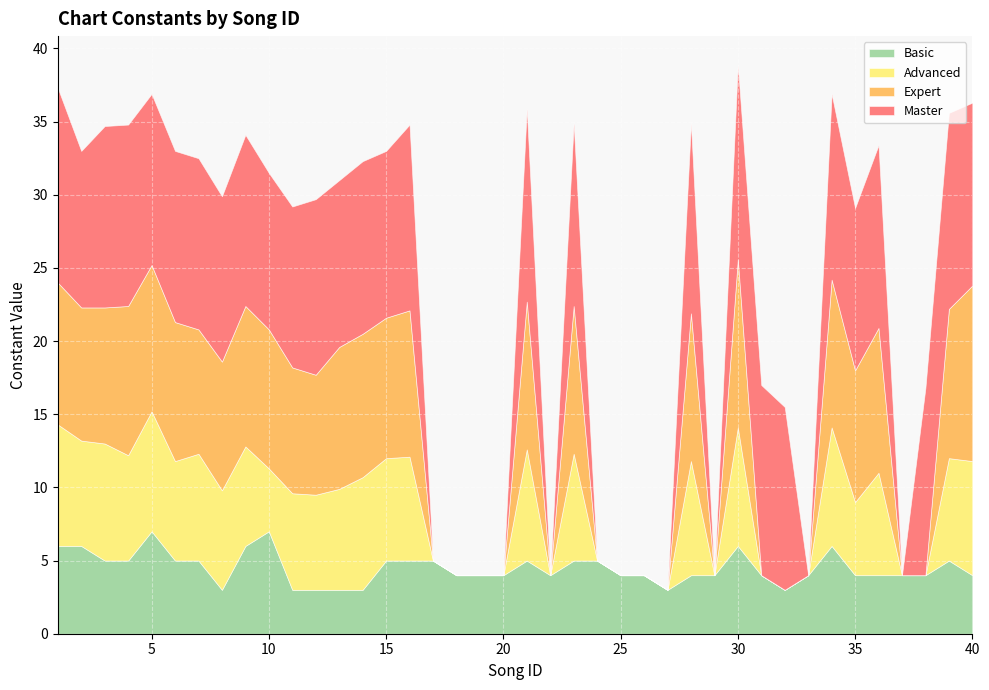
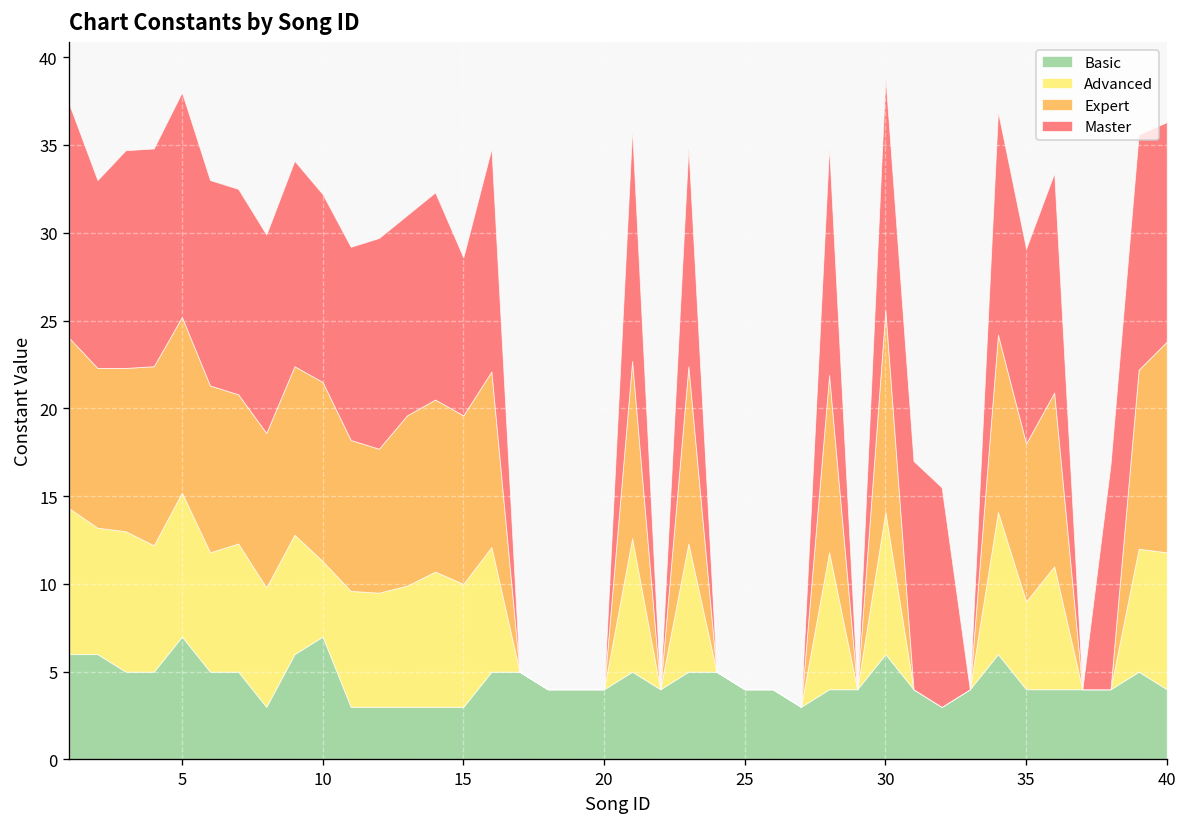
  {
    "Basic": {
      "5": 7,
      "10": 7,
-     "15": 5,
+     "15": 3,
      "30": 6,
      "35": 4,
      "40": 4
    },
    "Advanced": {
      "5": 8.2,
      "10": 4.3,
      "15": 7.0,
      "30": 8.1,
      "35": 5.0,
      "40": 7.8
    },
    "Expert": {
      "5": 10.0,
-     "10": 9.5,
+     "10": 10.2,
      "15": 9.6,
      "30": 11.5,
      "35": 9.0,
      "40": 12.0
    },
    "Master": {
-     "5": 11.7,
+     "5": 12.8,
      "10": 10.7,
-     "15": 11.4,
+     "15": 9.0,
      "30": 13.3,
      "35": 11.1,
      "40": 12.5
    }
  }
